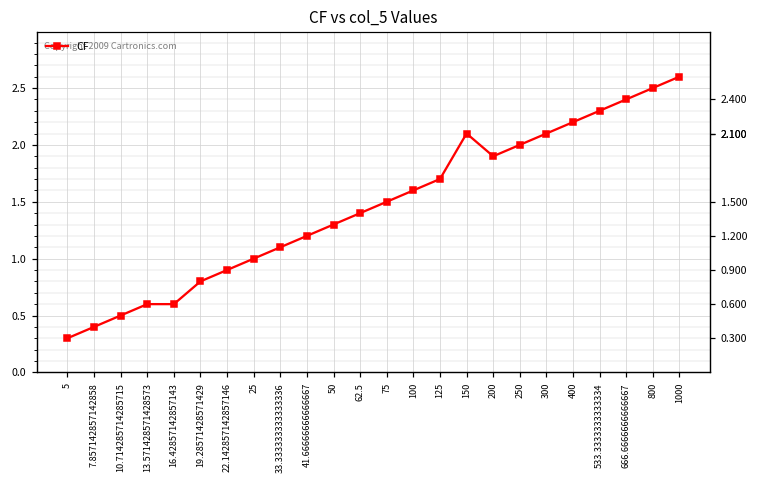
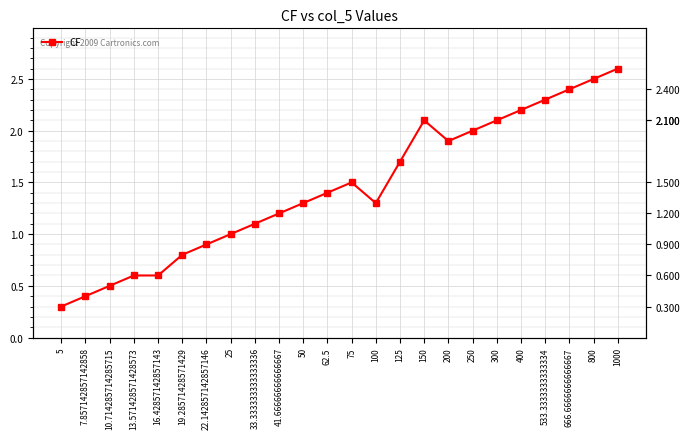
  {
    "5": 0.3,
    "7.857142857142858": 0.4,
    "10.714285714285715": 0.5,
    "13.571428571428573": 0.6,
    "16.42857142857143": 0.6,
    "19.28571428571429": 0.8,
    "22.142857142857146": 0.9,
    "25": 1.0,
    "33.333333333333336": 1.1,
    "41.66666666666667": 1.2,
    "50": 1.3,
    "62.5": 1.4,
    "75": 1.5,
-   "100": 1.6,
+   "100": 1.3,
    "125": 1.7,
    "150": 2.1,
    "200": 1.9,
    "250": 2.0,
    "300": 2.1,
    "400": 2.2,
    "533.3333333333334": 2.3,
    "666.6666666666667": 2.4,
    "800": 2.5,
    "1000": 2.6
  }
